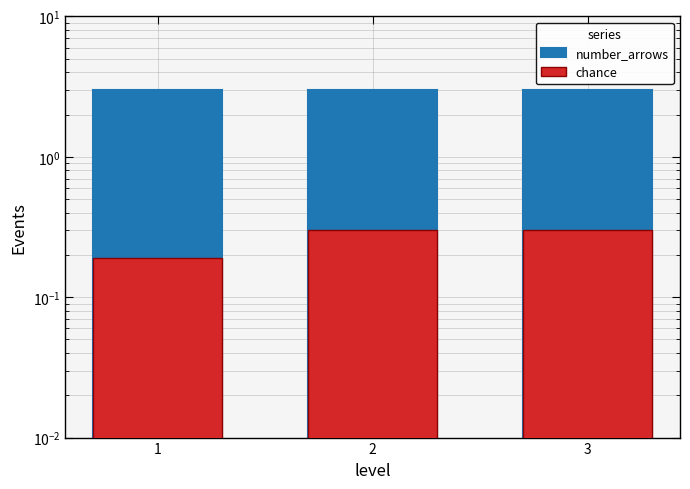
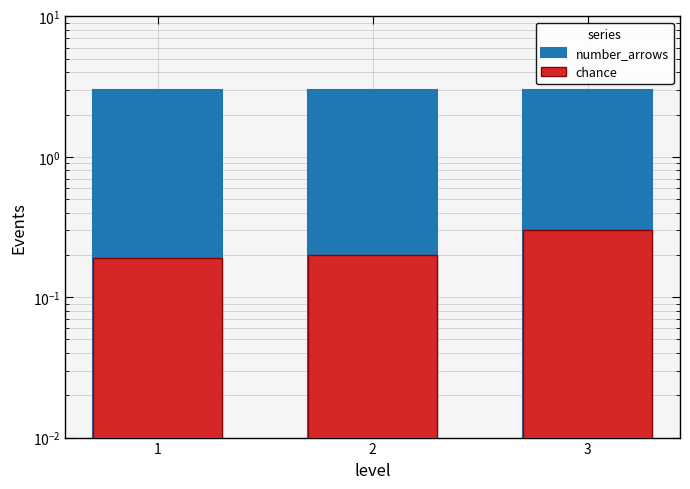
  {
    "number_arrows": {
      "1": 3.0,
      "2": 3.0,
      "3": 3.0
    },
    "chance": {
-     "2": 0.3
+     "2": 0.2
    }
  }
